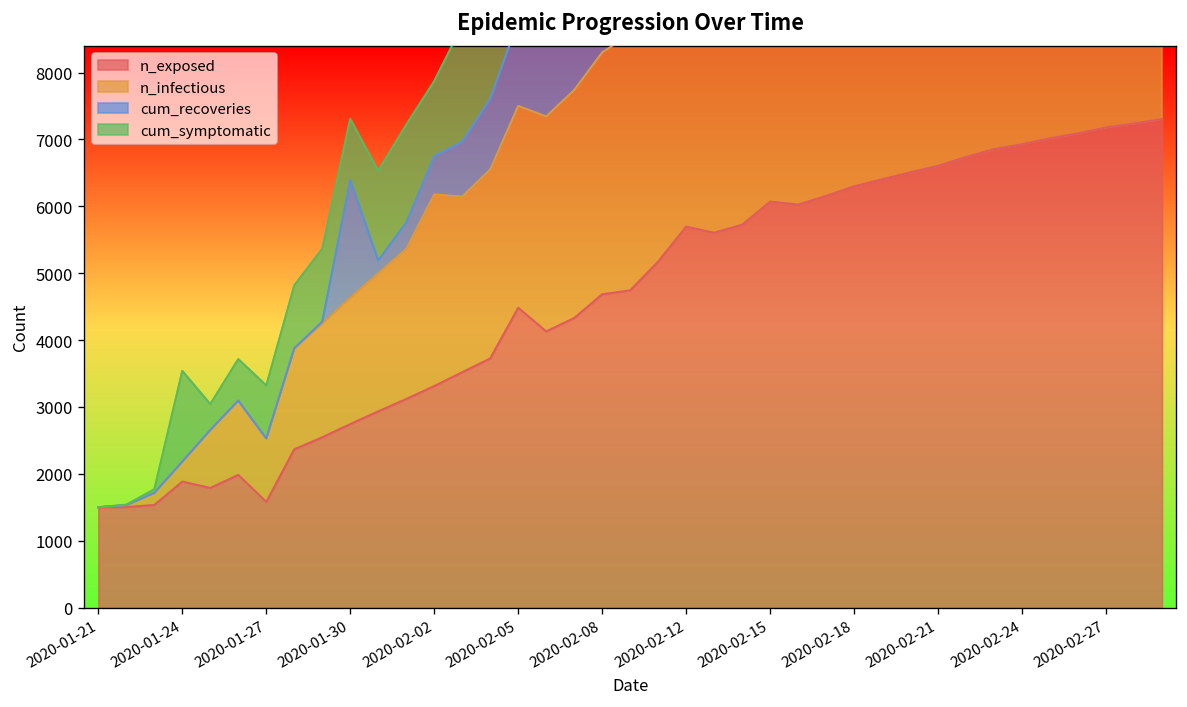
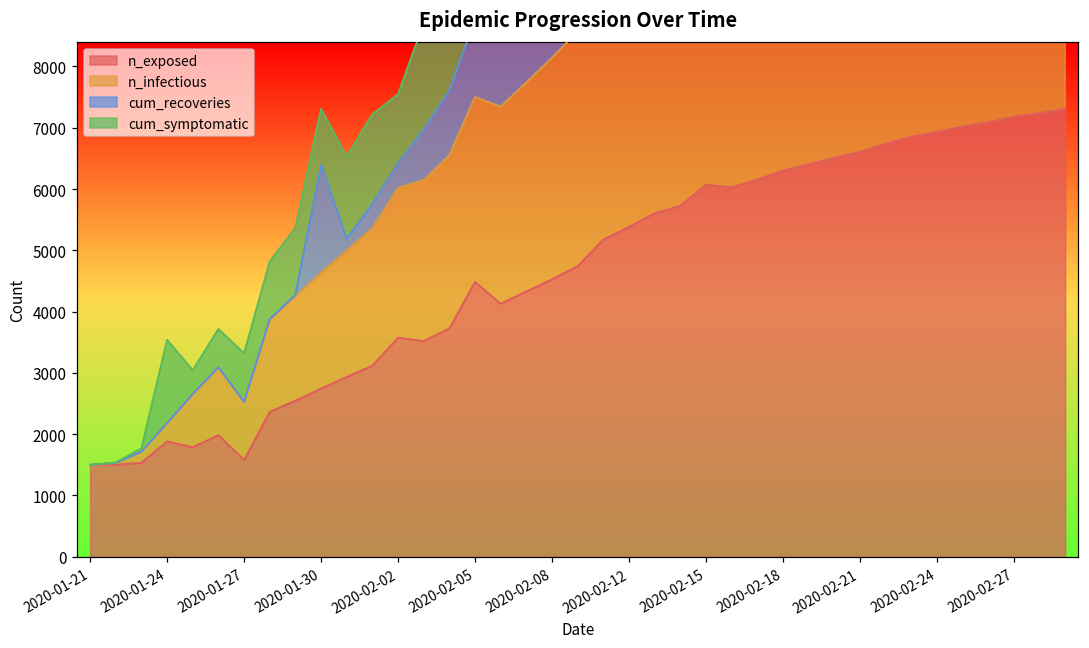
  {
    "n_exposed": {
      "2020-01-24": 1900,
      "2020-01-27": 1600,
      "2020-01-30": 2700,
-     "2020-02-02": 3300,
+     "2020-02-02": 3600,
      "2020-02-05": 4500,
-     "2020-02-08": 4700,
-     "2020-02-12": 5700,
+     "2020-02-08": 4500,
+     "2020-02-12": 5400,
      "2020-02-15": 6100,
      "2020-02-18": 6300,
      "2020-02-21": 6600,
      "2020-02-24": 6900,
      "2020-02-27": 7200
    },
    "n_infectious": {
      "2020-01-30": 1900,
-     "2020-02-02": 2900,
+     "2020-02-02": 2400,
      "2020-02-05": 3000,
      "2020-02-08": 3600
    },
    "cum_recoveries": {
      "2020-01-30": 1800,
-     "2020-02-02": 600
+     "2020-02-02": 400
    },
    "cum_symptomatic": {
      "2020-01-24": 1400,
      "2020-01-27": 800,
      "2020-01-30": 900,
      "2020-02-02": 1100
    }
  }
